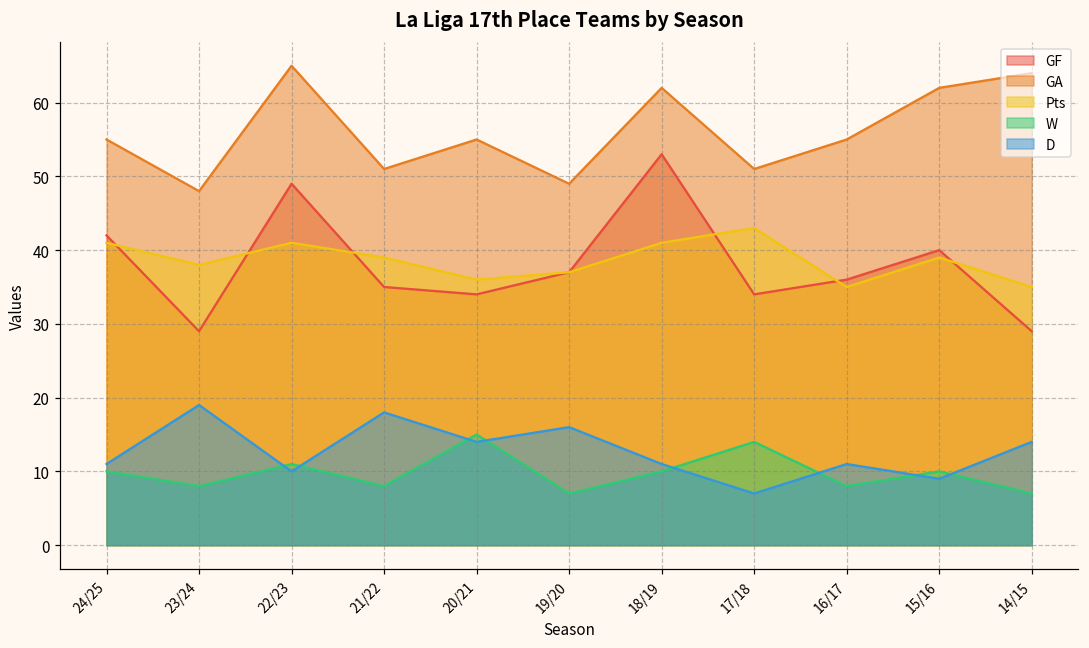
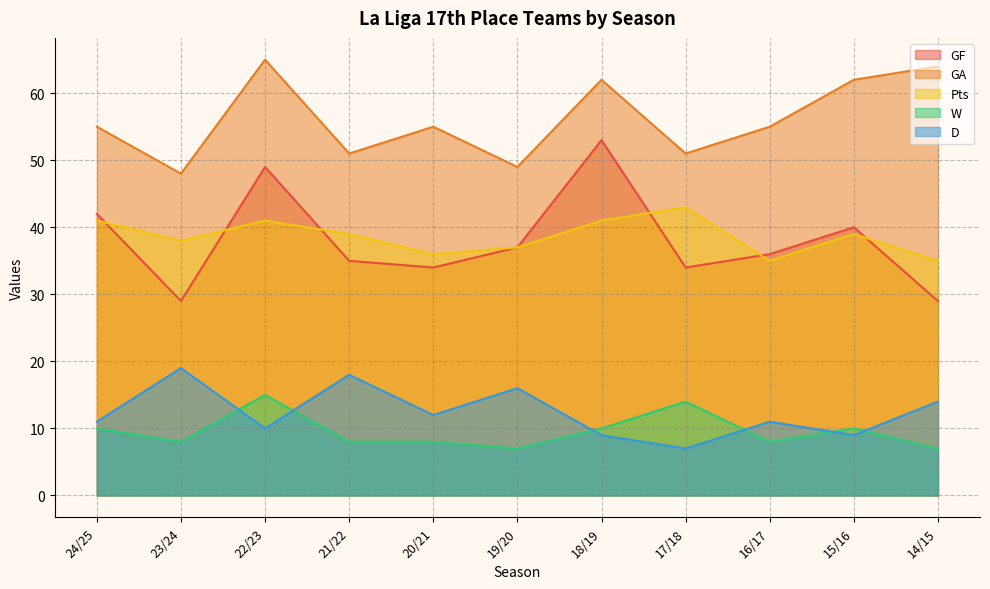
  {
    "W": {
      "24/25": 10,
      "23/24": 8,
-     "22/23": 11,
+     "22/23": 15,
      "21/22": 8,
-     "20/21": 15,
+     "20/21": 8,
      "19/20": 7,
      "18/19": 10,
      "17/18": 14,
      "16/17": 8,
      "15/16": 10,
      "14/15": 7
    },
    "D": {
      "24/25": 11,
      "23/24": 19,
      "22/23": 10,
      "21/22": 18,
-     "20/21": 14,
+     "20/21": 12,
      "19/20": 16,
-     "18/19": 11,
+     "18/19": 9,
      "17/18": 7,
      "16/17": 11,
      "15/16": 9,
      "14/15": 14
    }
  }
